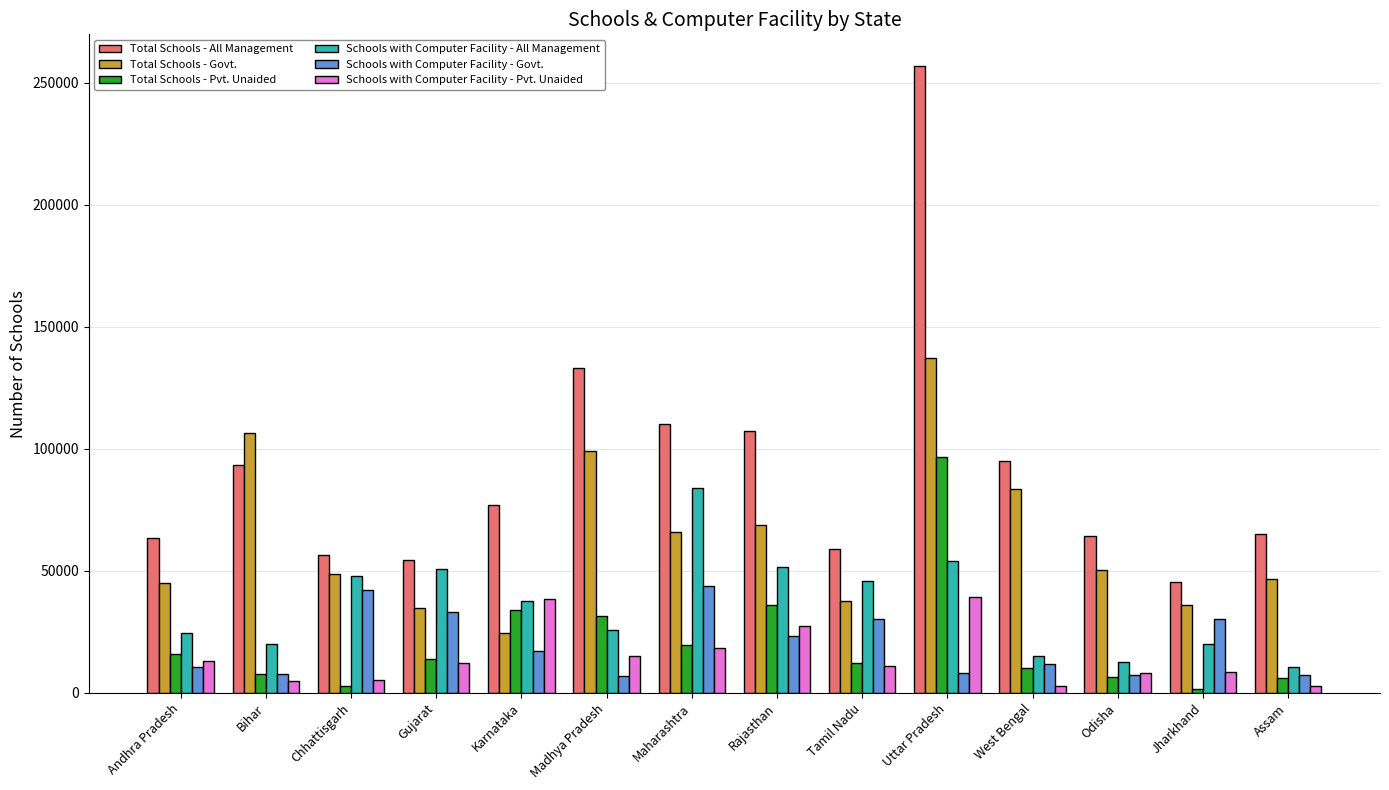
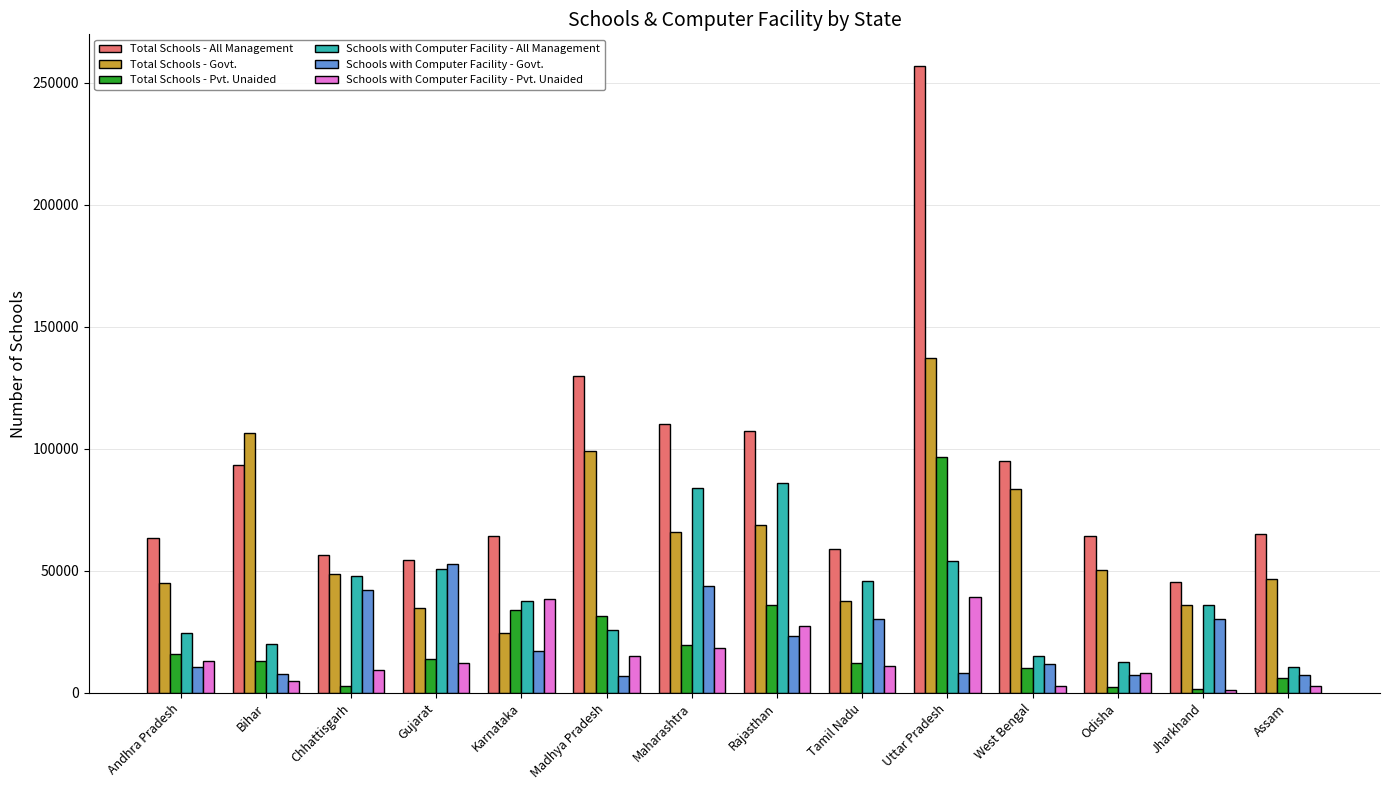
  {
    "Total Schools - All Management": {
      "Andhra Pradesh": 63000,
      "Bihar": 93000,
      "Chhattisgarh": 56000,
      "Gujarat": 54000,
-     "Karnataka": 77000,
-     "Madhya Pradesh": 133000,
+     "Karnataka": 64000,
+     "Madhya Pradesh": 130000,
      "Maharashtra": 110000,
      "Rajasthan": 107000,
      "Tamil Nadu": 59000,
      "Uttar Pradesh": 257000,
      "West Bengal": 95000,
      "Odisha": 64000,
      "Jharkhand": 45000,
      "Assam": 65000
    },
    "Total Schools - Govt.": {
      "Andhra Pradesh": 45000,
      "Bihar": 106000,
      "Chhattisgarh": 49000,
      "Gujarat": 35000,
      "Karnataka": 25000,
      "Madhya Pradesh": 99000,
      "Maharashtra": 66000,
      "Rajasthan": 69000,
      "Tamil Nadu": 38000,
      "Uttar Pradesh": 137000,
      "West Bengal": 83000,
      "Odisha": 50000,
      "Jharkhand": 36000,
      "Assam": 47000
    },
    "Total Schools - Pvt. Unaided": {
      "Andhra Pradesh": 16000,
-     "Bihar": 8000,
+     "Bihar": 13000,
      "Chhattisgarh": 3000,
      "Gujarat": 14000,
      "Karnataka": 34000,
      "Madhya Pradesh": 32000,
      "Maharashtra": 20000,
      "Rajasthan": 36000,
      "Tamil Nadu": 12000,
      "Uttar Pradesh": 97000,
      "West Bengal": 10000,
-     "Odisha": 6000,
+     "Odisha": 2000,
      "Jharkhand": 2000,
      "Assam": 6000
    },
    "Schools with Computer Facility - All Management": {
      "Andhra Pradesh": 24000,
      "Bihar": 20000,
      "Chhattisgarh": 48000,
      "Gujarat": 51000,
      "Karnataka": 38000,
      "Madhya Pradesh": 26000,
      "Maharashtra": 84000,
-     "Rajasthan": 52000,
+     "Rajasthan": 86000,
      "Tamil Nadu": 46000,
      "Uttar Pradesh": 54000,
      "West Bengal": 15000,
      "Odisha": 13000,
-     "Jharkhand": 20000,
+     "Jharkhand": 36000,
      "Assam": 11000
    },
    "Schools with Computer Facility - Govt.": {
      "Andhra Pradesh": 11000,
      "Bihar": 8000,
      "Chhattisgarh": 42000,
-     "Gujarat": 33000,
+     "Gujarat": 53000,
      "Karnataka": 17000,
      "Madhya Pradesh": 7000,
      "Maharashtra": 44000,
      "Rajasthan": 23000,
      "Tamil Nadu": 30000,
      "Uttar Pradesh": 8000,
      "West Bengal": 12000,
      "Odisha": 7000,
      "Jharkhand": 30000,
      "Assam": 7000
    },
    "Schools with Computer Facility - Pvt. Unaided": {
      "Andhra Pradesh": 13000,
      "Bihar": 5000,
-     "Chhattisgarh": 5000,
+     "Chhattisgarh": 9000,
      "Gujarat": 12000,
      "Karnataka": 38000,
      "Madhya Pradesh": 15000,
      "Maharashtra": 18000,
      "Rajasthan": 28000,
      "Tamil Nadu": 11000,
      "Uttar Pradesh": 39000,
      "West Bengal": 3000,
      "Odisha": 8000,
-     "Jharkhand": 8000,
+     "Jharkhand": 1000,
      "Assam": 3000
    }
  }
